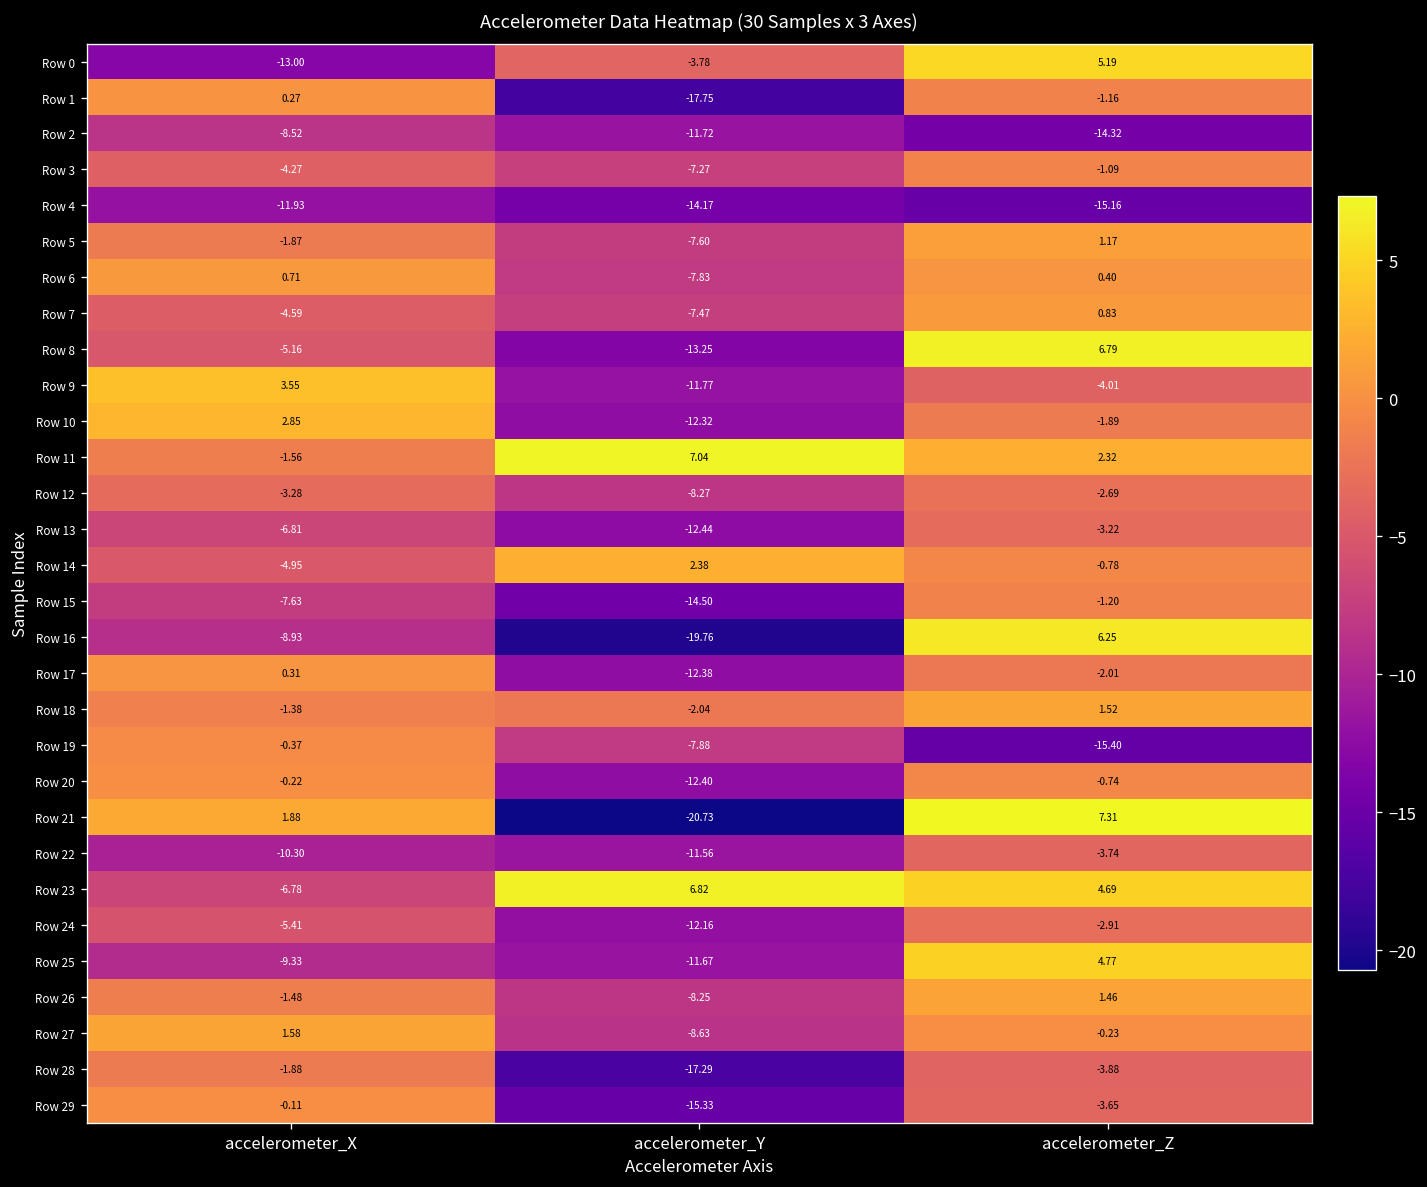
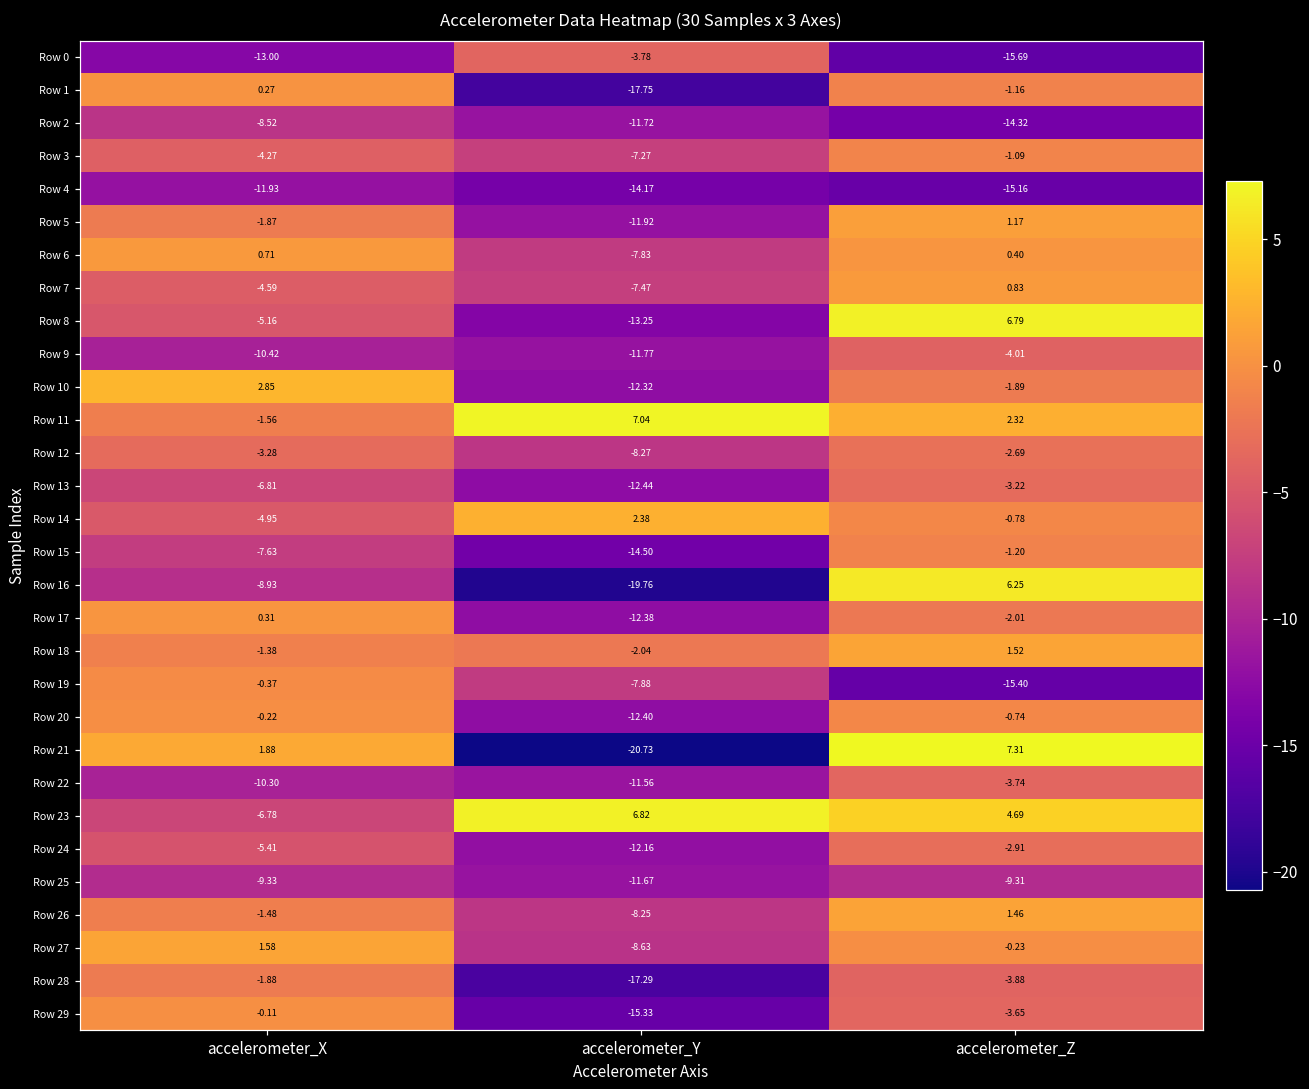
  {
    "Row 0": {
      "accelerometer_X": -13.00,
      "accelerometer_Y": -3.78,
-     "accelerometer_Z": 5.19
+     "accelerometer_Z": -15.69
    },
    "Row 1": {
      "accelerometer_X": 0.27,
      "accelerometer_Y": -17.75,
      "accelerometer_Z": -1.16
    },
    "Row 2": {
      "accelerometer_X": -8.52,
      "accelerometer_Y": -11.72,
      "accelerometer_Z": -14.32
    },
    "Row 3": {
      "accelerometer_X": -4.27,
      "accelerometer_Y": -7.27,
      "accelerometer_Z": -1.09
    },
    "Row 4": {
      "accelerometer_X": -11.93,
      "accelerometer_Y": -14.17,
      "accelerometer_Z": -15.16
    },
    "Row 5": {
      "accelerometer_X": -1.87,
-     "accelerometer_Y": -7.60,
+     "accelerometer_Y": -11.92,
      "accelerometer_Z": 1.17
    },
    "Row 6": {
      "accelerometer_X": 0.71,
      "accelerometer_Y": -7.83,
      "accelerometer_Z": 0.40
    },
    "Row 7": {
      "accelerometer_X": -4.59,
      "accelerometer_Y": -7.47,
      "accelerometer_Z": 0.83
    },
    "Row 8": {
      "accelerometer_X": -5.16,
      "accelerometer_Y": -13.25,
      "accelerometer_Z": 6.79
    },
    "Row 9": {
-     "accelerometer_X": 3.55,
+     "accelerometer_X": -10.42,
      "accelerometer_Y": -11.77,
      "accelerometer_Z": -4.01
    },
    "Row 10": {
      "accelerometer_X": 2.85,
      "accelerometer_Y": -12.32,
      "accelerometer_Z": -1.89
    },
    "Row 11": {
      "accelerometer_X": -1.56,
      "accelerometer_Y": 7.04,
      "accelerometer_Z": 2.32
    },
    "Row 12": {
      "accelerometer_X": -3.28,
      "accelerometer_Y": -8.27,
      "accelerometer_Z": -2.69
    },
    "Row 13": {
      "accelerometer_X": -6.81,
      "accelerometer_Y": -12.44,
      "accelerometer_Z": -3.22
    },
    "Row 14": {
      "accelerometer_X": -4.95,
      "accelerometer_Y": 2.38,
      "accelerometer_Z": -0.78
    },
    "Row 15": {
      "accelerometer_X": -7.63,
      "accelerometer_Y": -14.50,
      "accelerometer_Z": -1.20
    },
    "Row 16": {
      "accelerometer_X": -8.93,
      "accelerometer_Y": -19.76,
      "accelerometer_Z": 6.25
    },
    "Row 17": {
      "accelerometer_X": 0.31,
      "accelerometer_Y": -12.38,
      "accelerometer_Z": -2.01
    },
    "Row 18": {
      "accelerometer_X": -1.38,
      "accelerometer_Y": -2.04,
      "accelerometer_Z": 1.52
    },
    "Row 19": {
      "accelerometer_X": -0.37,
      "accelerometer_Y": -7.88,
      "accelerometer_Z": -15.40
    },
    "Row 20": {
      "accelerometer_X": -0.22,
      "accelerometer_Y": -12.40,
      "accelerometer_Z": -0.74
    },
    "Row 21": {
      "accelerometer_X": 1.88,
      "accelerometer_Y": -20.73,
      "accelerometer_Z": 7.31
    },
    "Row 22": {
      "accelerometer_X": -10.30,
      "accelerometer_Y": -11.56,
      "accelerometer_Z": -3.74
    },
    "Row 23": {
      "accelerometer_X": -6.78,
      "accelerometer_Y": 6.82,
      "accelerometer_Z": 4.69
    },
    "Row 24": {
      "accelerometer_X": -5.41,
      "accelerometer_Y": -12.16,
      "accelerometer_Z": -2.91
    },
    "Row 25": {
      "accelerometer_X": -9.33,
      "accelerometer_Y": -11.67,
-     "accelerometer_Z": 4.77
+     "accelerometer_Z": -9.31
    },
    "Row 26": {
      "accelerometer_X": -1.48,
      "accelerometer_Y": -8.25,
      "accelerometer_Z": 1.46
    },
    "Row 27": {
      "accelerometer_X": 1.58,
      "accelerometer_Y": -8.63,
      "accelerometer_Z": -0.23
    },
    "Row 28": {
      "accelerometer_X": -1.88,
      "accelerometer_Y": -17.29,
      "accelerometer_Z": -3.88
    },
    "Row 29": {
      "accelerometer_X": -0.11,
      "accelerometer_Y": -15.33,
      "accelerometer_Z": -3.65
    }
  }
